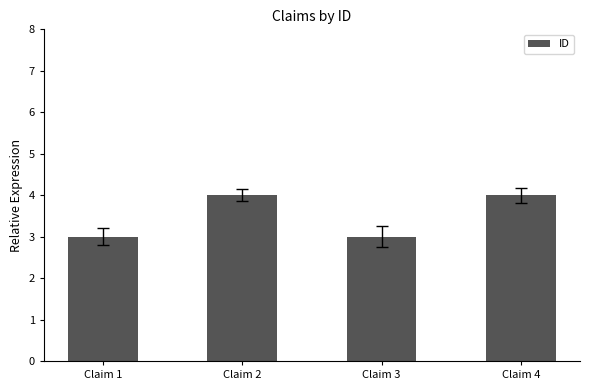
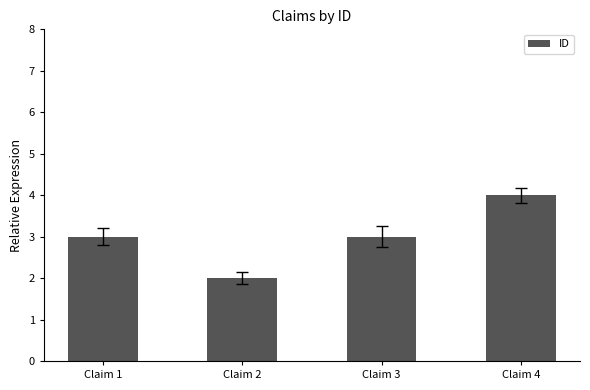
  {
    "ID": {
      "Claim 1": 3,
-     "Claim 2": 4,
+     "Claim 2": 2,
      "Claim 3": 3,
      "Claim 4": 4
    }
  }
